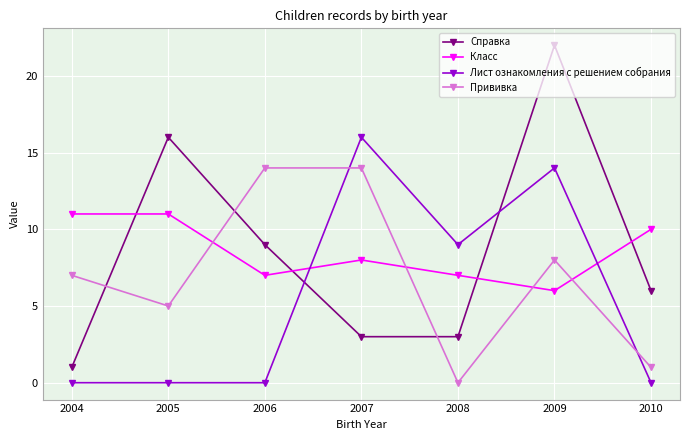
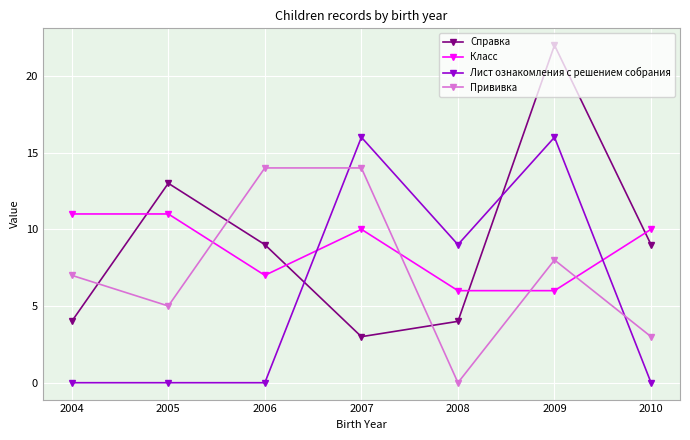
  {
    "Справка": {
-     "2004": 1,
-     "2005": 16,
+     "2004": 4,
+     "2005": 13,
      "2006": 9,
      "2007": 3,
-     "2008": 3,
-     "2010": 6
+     "2008": 4,
+     "2010": 9
    },
    "Класс": {
      "2004": 11,
      "2005": 11,
      "2006": 7,
-     "2007": 8,
-     "2008": 7,
+     "2007": 10,
+     "2008": 6,
      "2009": 6,
      "2010": 10
    },
    "Лист ознакомления с решением собрания": {
      "2004": 0,
      "2005": 0,
      "2006": 0,
      "2007": 16,
      "2008": 9,
-     "2009": 14,
+     "2009": 16,
      "2010": 0
    },
    "Прививка": {
      "2004": 7,
      "2005": 5,
      "2006": 14,
      "2007": 14,
      "2008": 0,
      "2009": 8,
-     "2010": 1
+     "2010": 3
    }
  }
